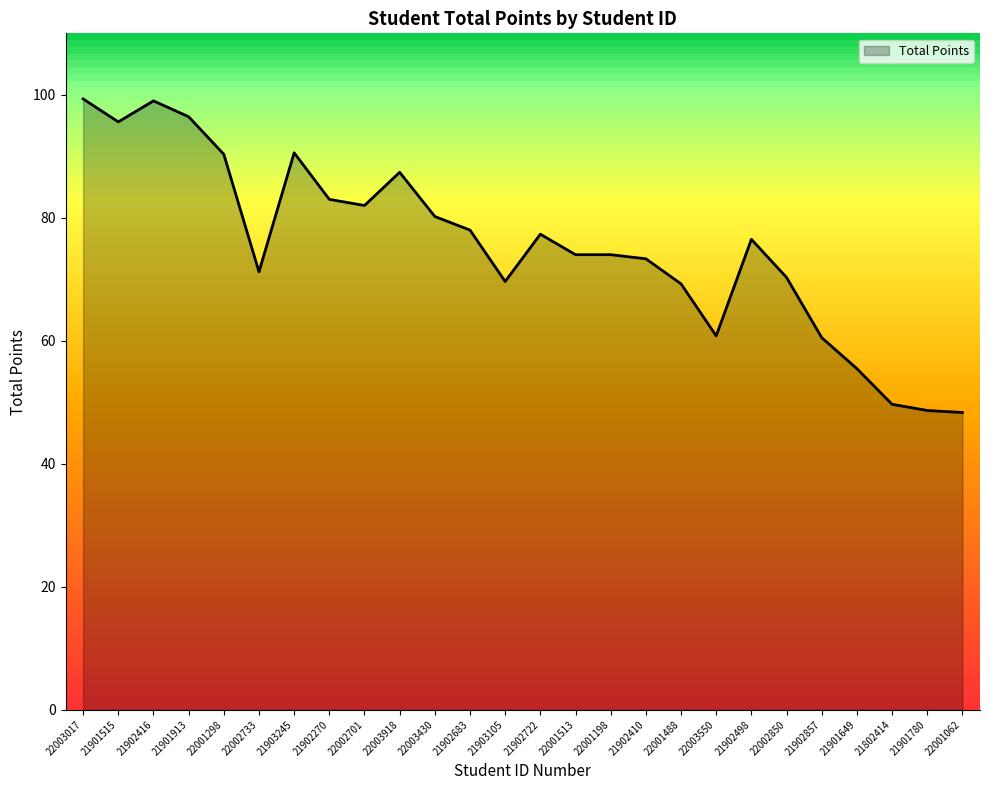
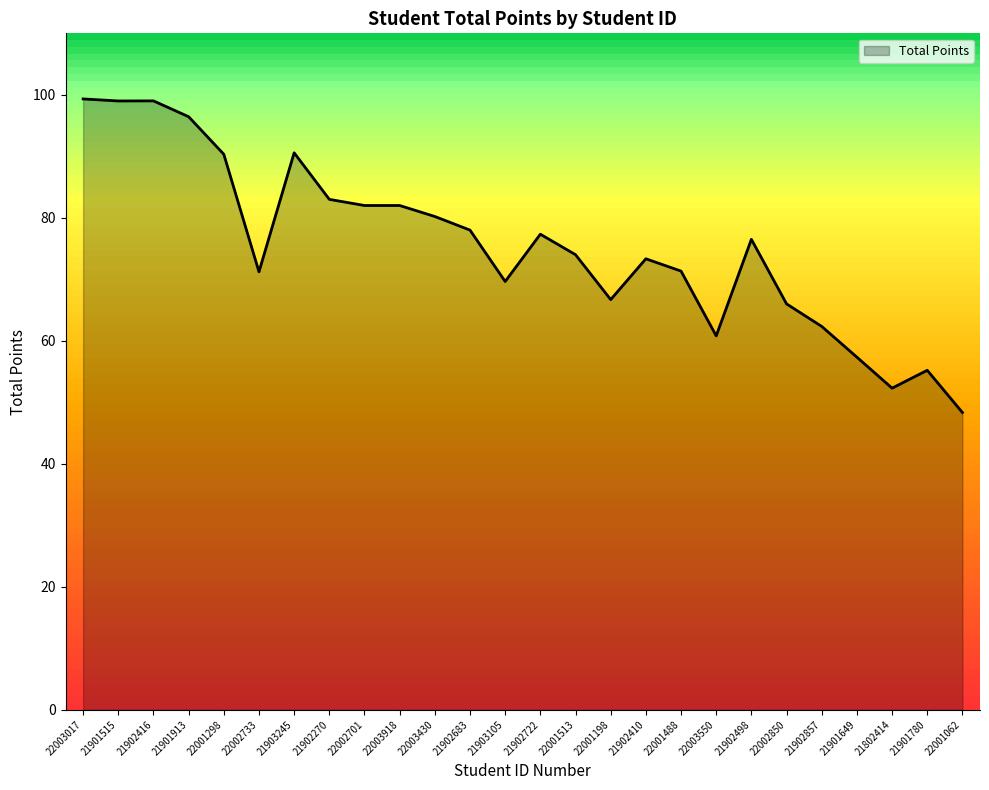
  {
    "22003017": 99,
-   "21901515": 96,
+   "21901515": 99,
    "21902416": 99,
    "21901913": 96,
    "22001298": 90,
    "22002733": 71,
    "21903245": 91,
    "21902270": 83,
    "22002701": 82,
-   "22003918": 87,
+   "22003918": 82,
    "22003430": 80,
    "21902683": 78,
    "21903105": 70,
    "21902722": 77,
    "22001513": 74,
-   "22001198": 74,
+   "22001198": 67,
    "21902410": 73,
-   "22001488": 69,
+   "22001488": 71,
    "22003550": 61,
    "21902498": 77,
-   "22002850": 70,
-   "21902857": 61,
-   "21901649": 55,
-   "21802414": 50,
-   "21901780": 49,
+   "22002850": 66,
+   "21902857": 62,
+   "21901649": 57,
+   "21802414": 52,
+   "21901780": 55,
    "22001062": 48
  }
